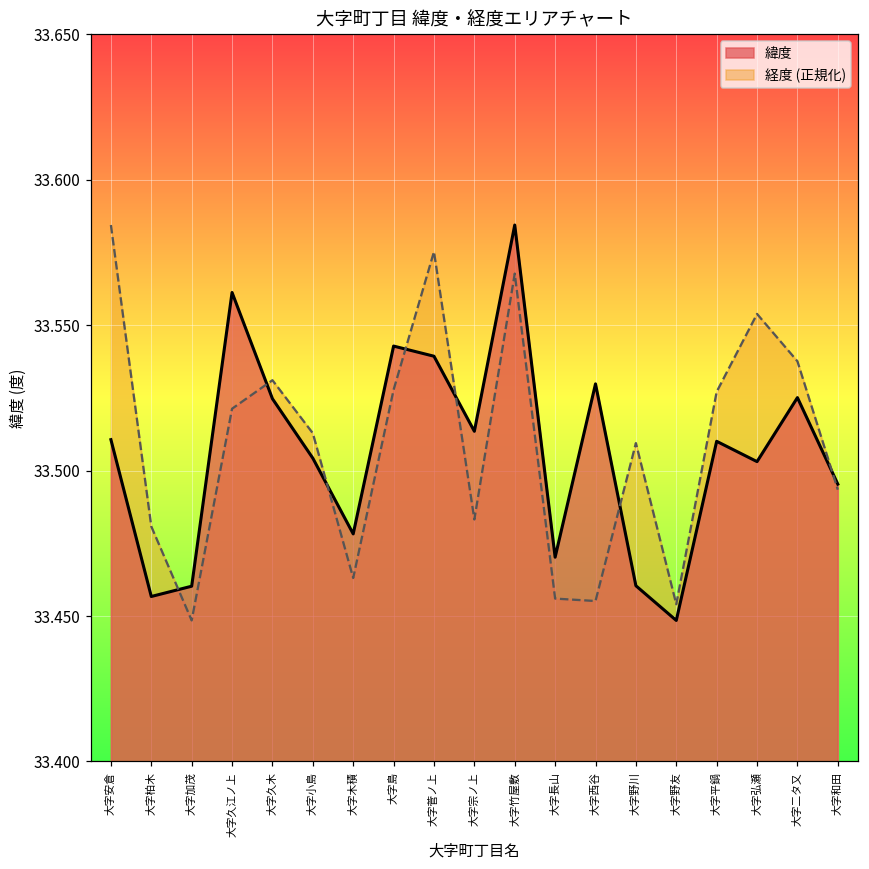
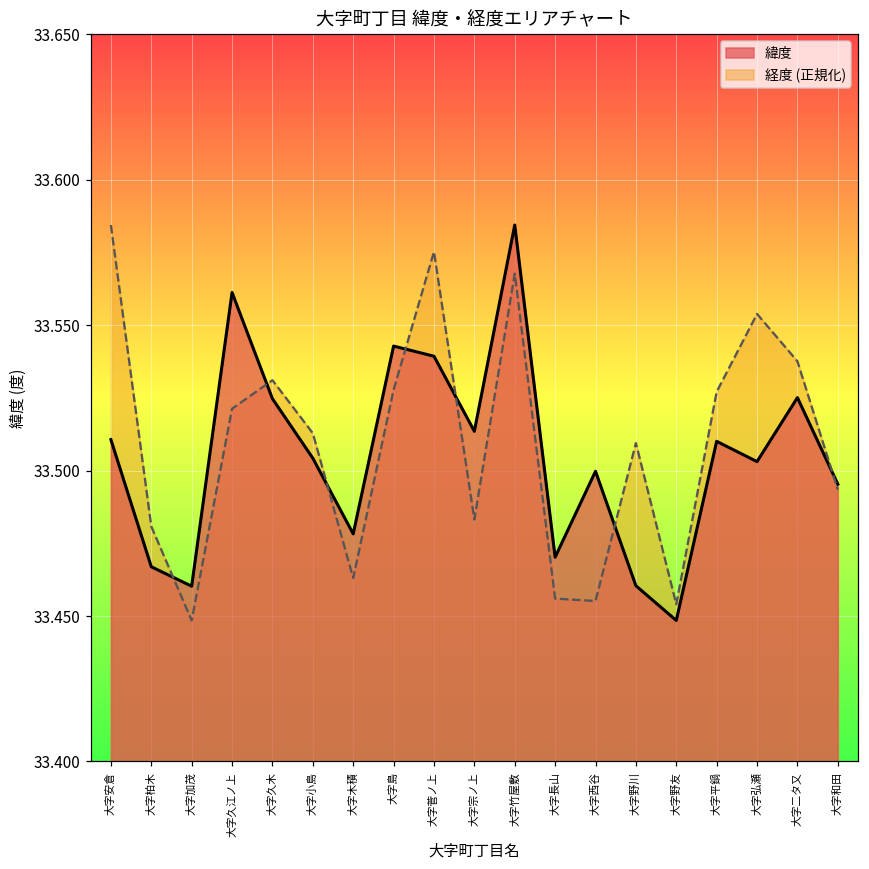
  {
    "緯度": {
      "大字安倉": 33.511,
-     "大字柏木": 33.457,
+     "大字柏木": 33.467,
      "大字加茂": 33.460,
      "大字久江ノ上": 33.561,
      "大字久木": 33.525,
      "大字小島": 33.504,
      "大字木積": 33.478,
      "大字島": 33.543,
      "大字菅ノ上": 33.539,
      "大字宗ノ上": 33.514,
      "大字竹屋敷": 33.584,
      "大字長山": 33.470,
-     "大字西谷": 33.530,
+     "大字西谷": 33.500,
      "大字野川": 33.460,
      "大字野友": 33.448,
      "大字平鍋": 33.510,
      "大字弘瀬": 33.503,
      "大字二タ又": 33.525,
      "大字和田": 33.495
    },
    "経度 (正規化)": {
      "大字安倉": 33.584,
      "大字柏木": 33.481,
      "大字加茂": 33.448,
      "大字久江ノ上": 33.521,
      "大字久木": 33.531,
      "大字小島": 33.513,
      "大字木積": 33.463,
      "大字島": 33.528,
      "大字菅ノ上": 33.575,
      "大字宗ノ上": 33.483,
      "大字竹屋敷": 33.568,
      "大字長山": 33.456,
      "大字西谷": 33.455,
      "大字野川": 33.509,
      "大字野友": 33.454,
      "大字平鍋": 33.527,
      "大字弘瀬": 33.554,
      "大字二タ又": 33.538,
      "大字和田": 33.493
    }
  }
